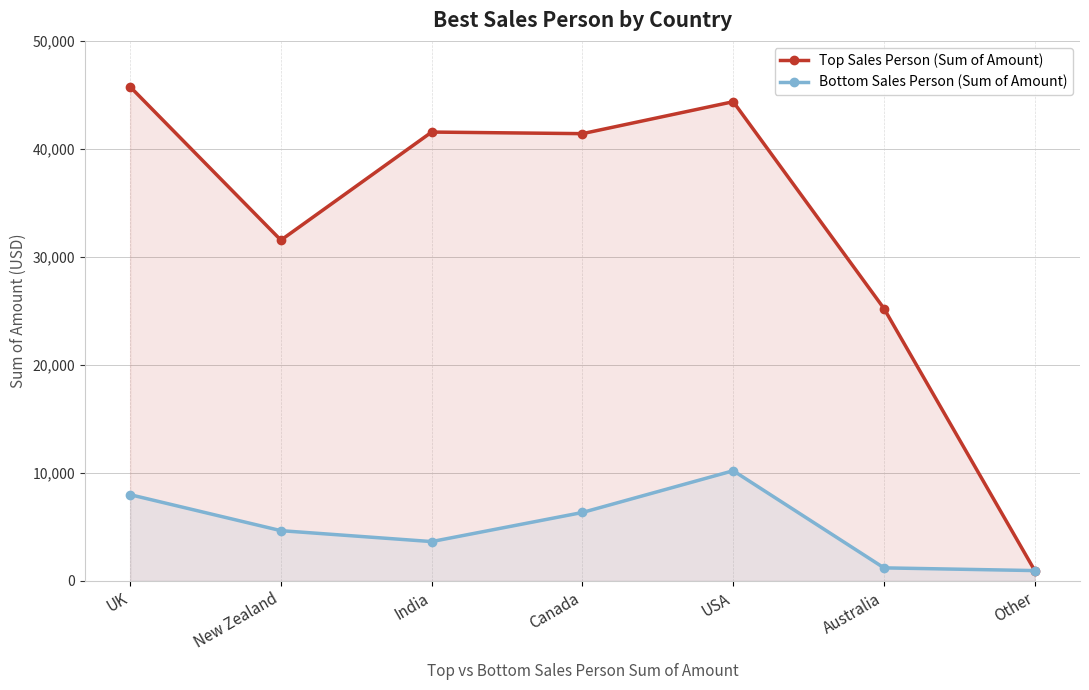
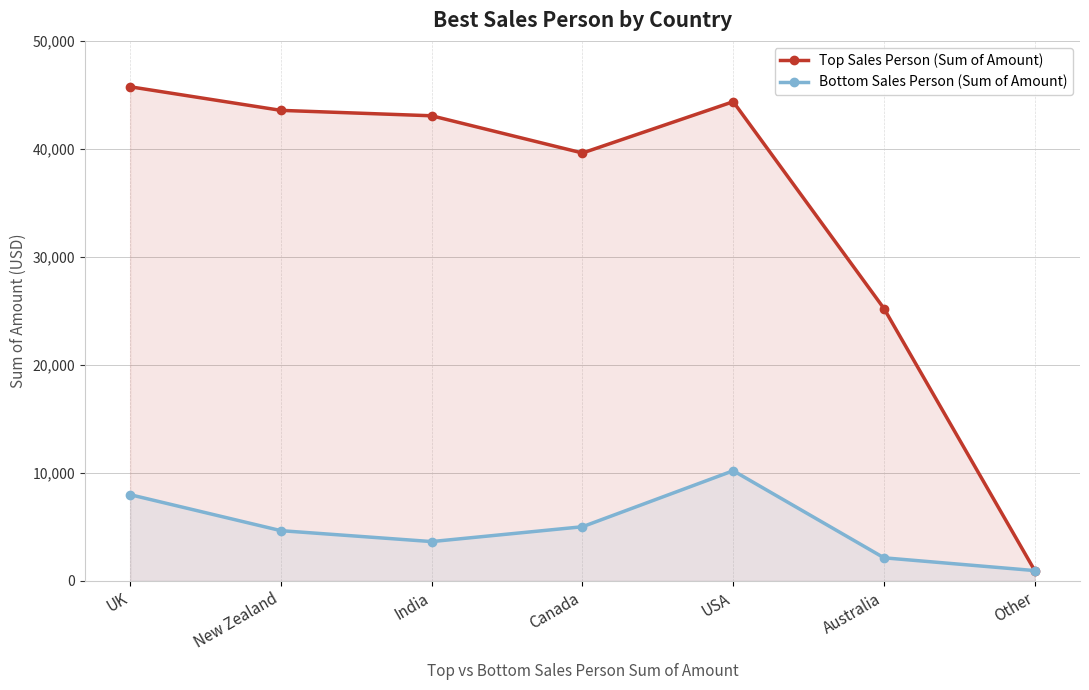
  {
    "Top Sales Person (Sum of Amount)": {
      "UK": "45,800",
-     "New Zealand": "31,600",
-     "India": "41,600",
-     "Canada": "41,400",
+     "New Zealand": "43,600",
+     "India": "43,100",
+     "Canada": "39,600",
      "USA": "44,400",
      "Australia": "25,200"
    },
    "Bottom Sales Person (Sum of Amount)": {
      "UK": "8,000",
      "New Zealand": "4,700",
      "India": "3,600",
-     "Canada": "6,300",
+     "Canada": "5,000",
      "USA": "10,200",
-     "Australia": "1,200"
+     "Australia": "2,100"
    }
  }
